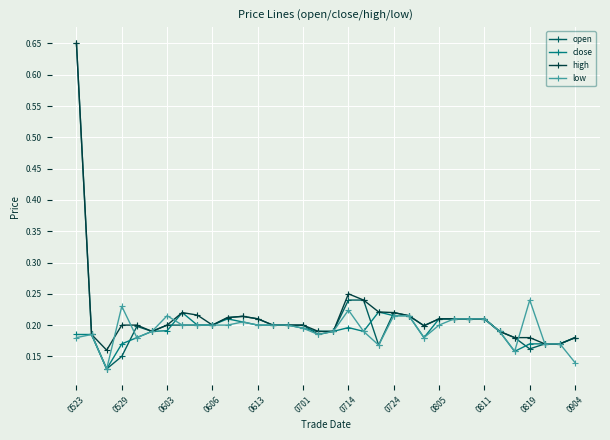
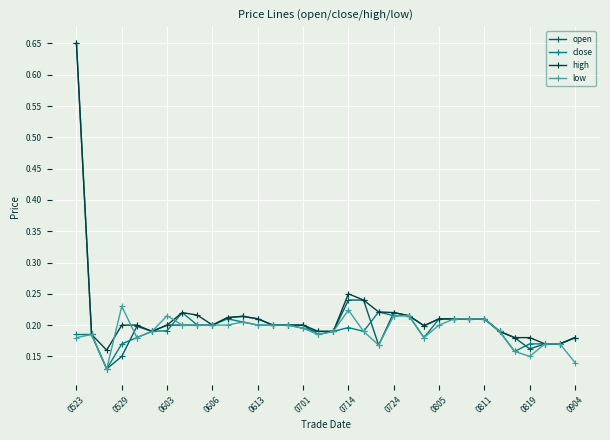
  {
    "low": {
      "0523": 0.18,
      "0529": 0.23,
      "0603": 0.22,
      "0714": 0.22,
      "0805": 0.20,
-     "0819": 0.24,
+     "0819": 0.15,
      "0904": 0.14
    }
  }
